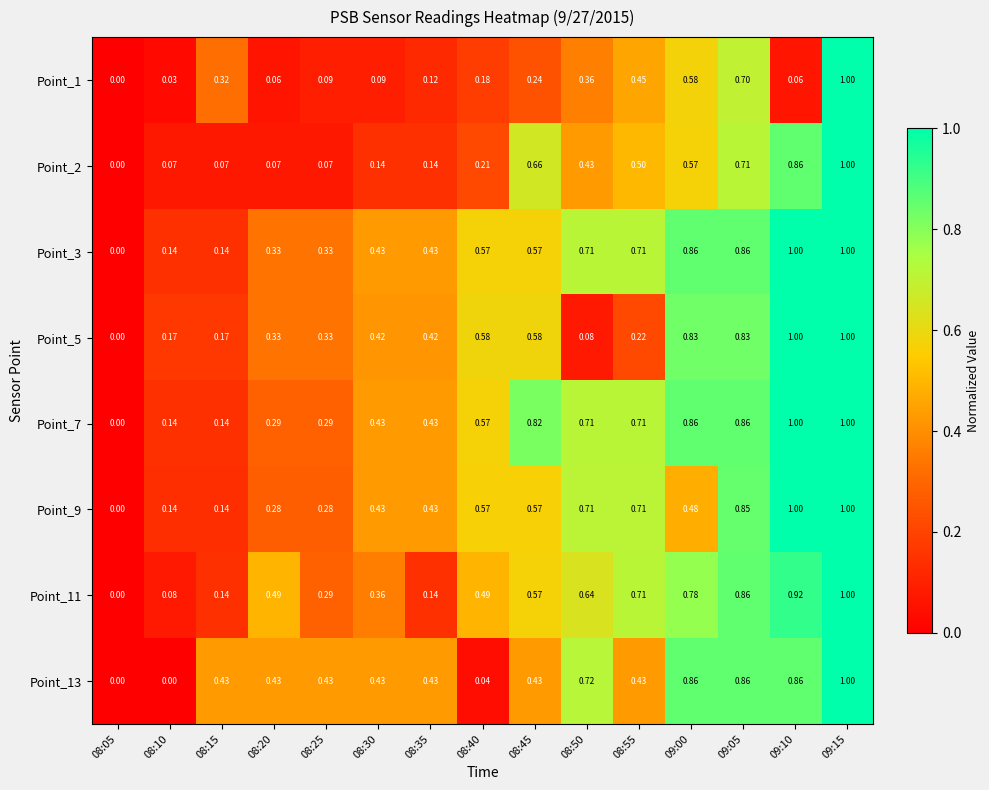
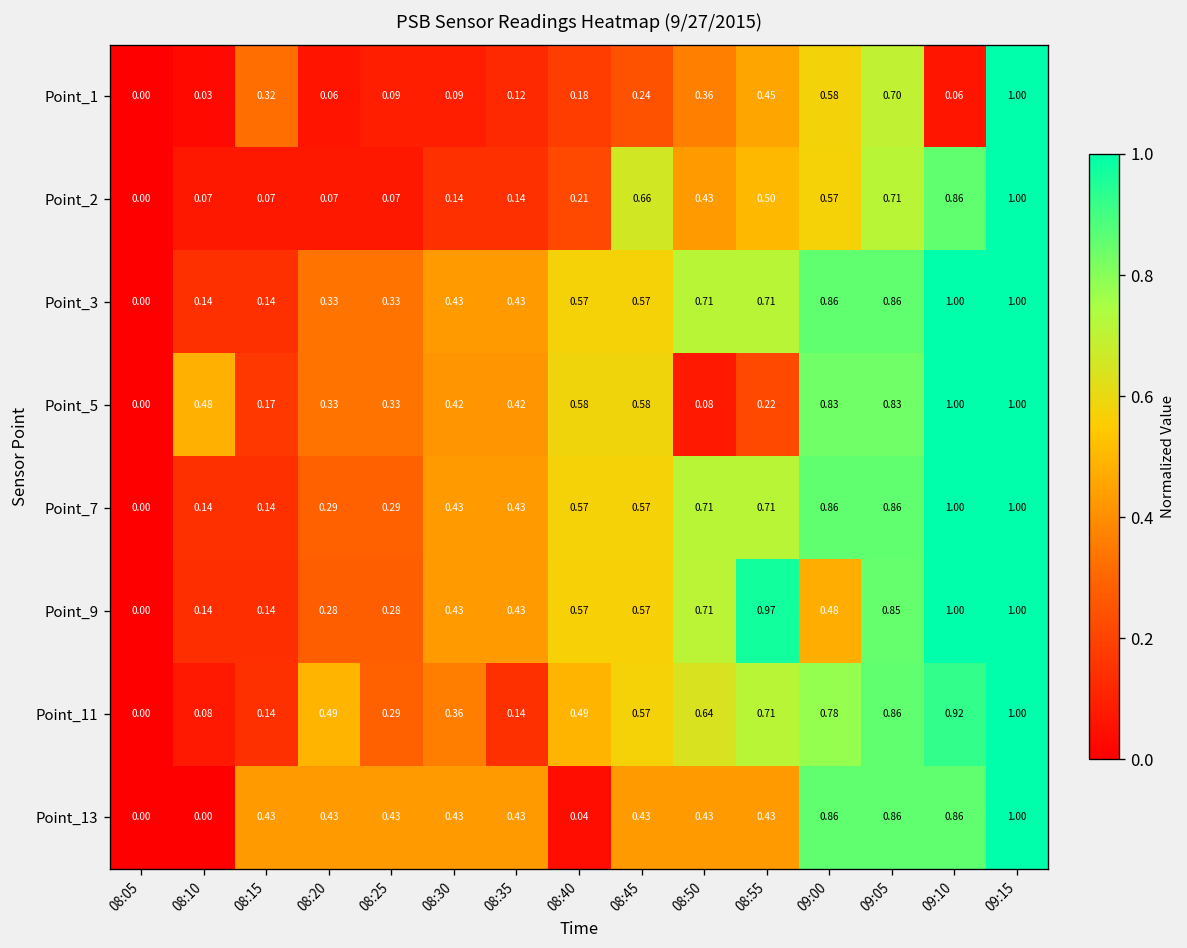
  {
    "Point_1": {
      "08:05": 0.00,
      "08:10": 0.03,
      "08:15": 0.32,
      "08:20": 0.06,
      "08:25": 0.09,
      "08:30": 0.09,
      "08:35": 0.12,
      "08:40": 0.18,
      "08:45": 0.24,
      "08:50": 0.36,
      "08:55": 0.45,
      "09:00": 0.58,
      "09:05": 0.70,
      "09:10": 0.06,
      "09:15": 1.00
    },
    "Point_2": {
      "08:05": 0.00,
      "08:10": 0.07,
      "08:15": 0.07,
      "08:20": 0.07,
      "08:25": 0.07,
      "08:30": 0.14,
      "08:35": 0.14,
      "08:40": 0.21,
      "08:45": 0.66,
      "08:50": 0.43,
      "08:55": 0.50,
      "09:00": 0.57,
      "09:05": 0.71,
      "09:10": 0.86,
      "09:15": 1.00
    },
    "Point_3": {
      "08:05": 0.00,
      "08:10": 0.14,
      "08:15": 0.14,
      "08:20": 0.33,
      "08:25": 0.33,
      "08:30": 0.43,
      "08:35": 0.43,
      "08:40": 0.57,
      "08:45": 0.57,
      "08:50": 0.71,
      "08:55": 0.71,
      "09:00": 0.86,
      "09:05": 0.86,
      "09:10": 1.00,
      "09:15": 1.00
    },
    "Point_5": {
      "08:05": 0.00,
-     "08:10": 0.17,
+     "08:10": 0.48,
      "08:15": 0.17,
      "08:20": 0.33,
      "08:25": 0.33,
      "08:30": 0.42,
      "08:35": 0.42,
      "08:40": 0.58,
      "08:45": 0.58,
      "08:50": 0.08,
      "08:55": 0.22,
      "09:00": 0.83,
      "09:05": 0.83,
      "09:10": 1.00,
      "09:15": 1.00
    },
    "Point_7": {
      "08:05": 0.00,
      "08:10": 0.14,
      "08:15": 0.14,
      "08:20": 0.29,
      "08:25": 0.29,
      "08:30": 0.43,
      "08:35": 0.43,
      "08:40": 0.57,
-     "08:45": 0.82,
+     "08:45": 0.57,
      "08:50": 0.71,
      "08:55": 0.71,
      "09:00": 0.86,
      "09:05": 0.86,
      "09:10": 1.00,
      "09:15": 1.00
    },
    "Point_9": {
      "08:05": 0.00,
      "08:10": 0.14,
      "08:15": 0.14,
      "08:20": 0.28,
      "08:25": 0.28,
      "08:30": 0.43,
      "08:35": 0.43,
      "08:40": 0.57,
      "08:45": 0.57,
      "08:50": 0.71,
-     "08:55": 0.71,
+     "08:55": 0.97,
      "09:00": 0.48,
      "09:05": 0.85,
      "09:10": 1.00,
      "09:15": 1.00
    },
    "Point_11": {
      "08:05": 0.00,
      "08:10": 0.08,
      "08:15": 0.14,
      "08:20": 0.49,
      "08:25": 0.29,
      "08:30": 0.36,
      "08:35": 0.14,
      "08:40": 0.49,
      "08:45": 0.57,
      "08:50": 0.64,
      "08:55": 0.71,
      "09:00": 0.78,
      "09:05": 0.86,
      "09:10": 0.92,
      "09:15": 1.00
    },
    "Point_13": {
      "08:05": 0.00,
      "08:10": 0.00,
      "08:15": 0.43,
      "08:20": 0.43,
      "08:25": 0.43,
      "08:30": 0.43,
      "08:35": 0.43,
      "08:40": 0.04,
      "08:45": 0.43,
-     "08:50": 0.72,
+     "08:50": 0.43,
      "08:55": 0.43,
      "09:00": 0.86,
      "09:05": 0.86,
      "09:10": 0.86,
      "09:15": 1.00
    }
  }
